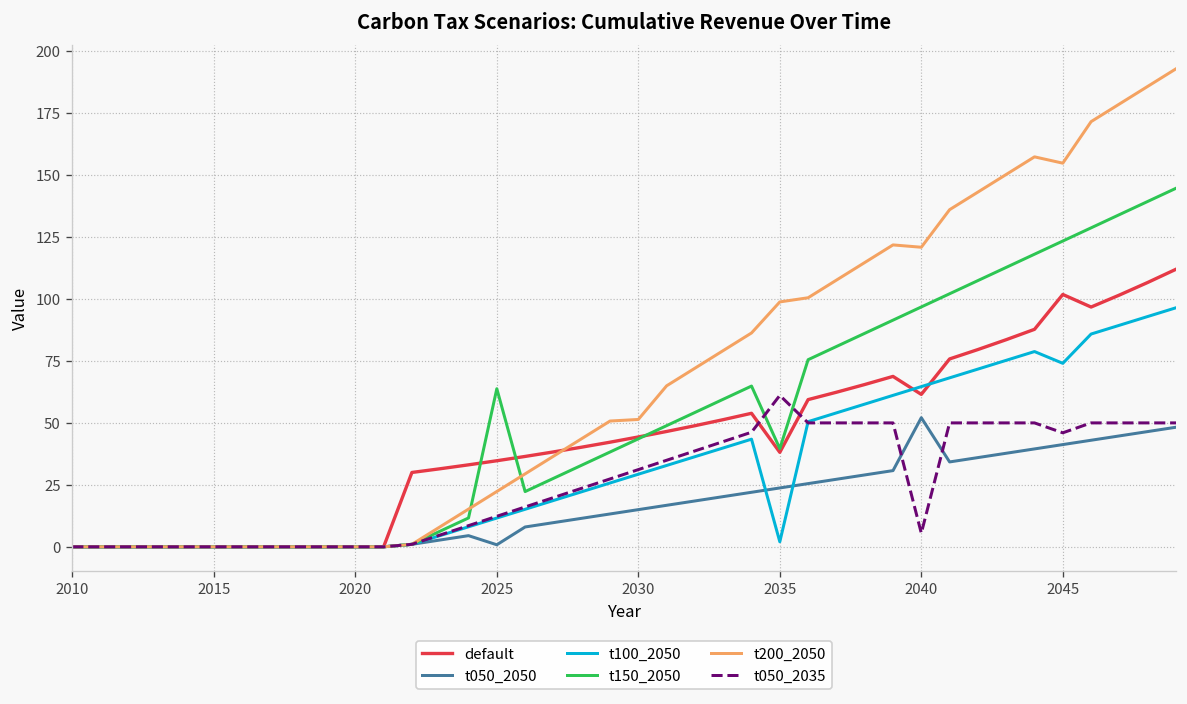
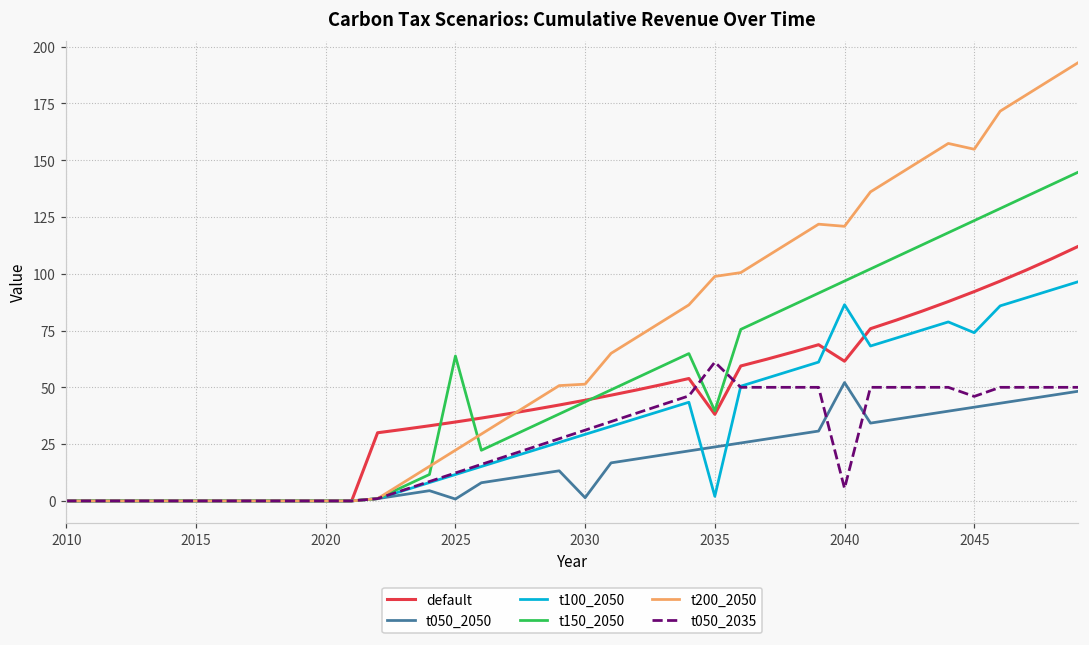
  {
    "default": {
      "2025": 35,
      "2035": 38,
      "2040": 61,
-     "2045": 102
+     "2045": 92
    },
    "t050_2050": {
      "2025": 1,
-     "2030": 15,
+     "2030": 1,
      "2035": 24,
      "2040": 52,
      "2045": 41
    },
    "t100_2050": {
      "2030": 29,
      "2035": 2,
-     "2040": 65,
+     "2040": 86,
      "2045": 74
    },
    "t150_2050": {
      "2025": 64,
      "2035": 40,
      "2040": 97,
      "2045": 123
    },
    "t200_2050": {
      "2025": 22,
      "2030": 51,
      "2035": 99,
      "2040": 121,
      "2045": 155
    },
    "t050_2035": {
      "2030": 31,
      "2035": 61,
      "2040": 6,
      "2045": 46
    }
  }
